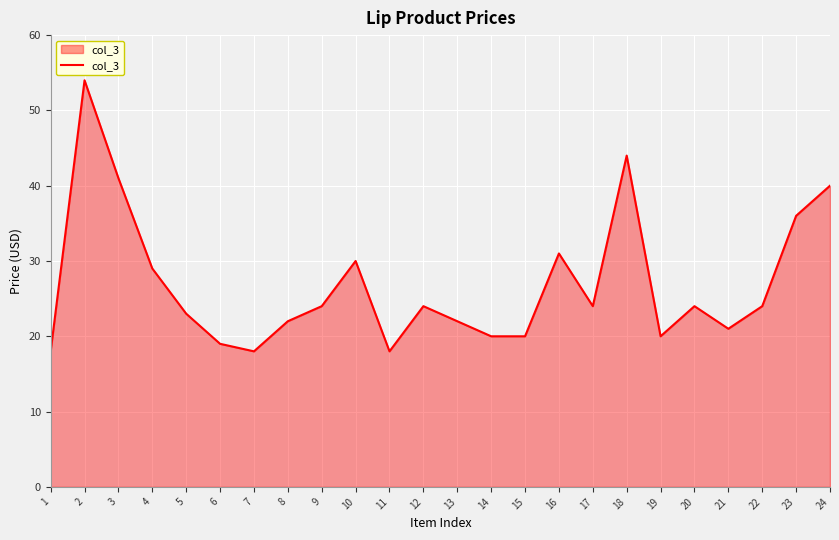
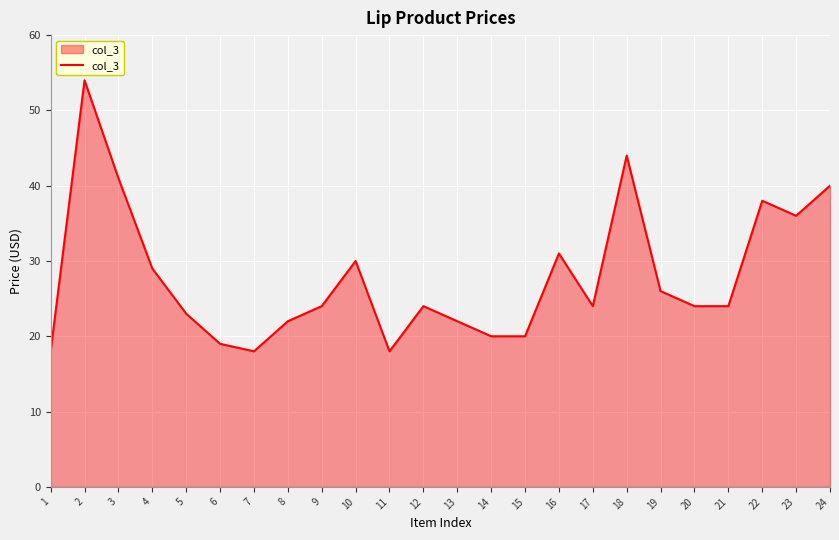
  {
    "1": 18,
    "2": 54,
    "3": 41,
    "4": 29,
    "5": 23,
    "6": 19,
    "7": 18,
    "8": 22,
    "9": 24,
    "10": 30,
    "11": 18,
    "12": 24,
    "13": 22,
    "14": 20,
    "15": 20,
    "16": 31,
    "17": 24,
    "18": 44,
-   "19": 20,
+   "19": 26,
    "20": 24,
-   "21": 21,
-   "22": 24,
+   "21": 24,
+   "22": 38,
    "23": 36,
    "24": 40
  }
